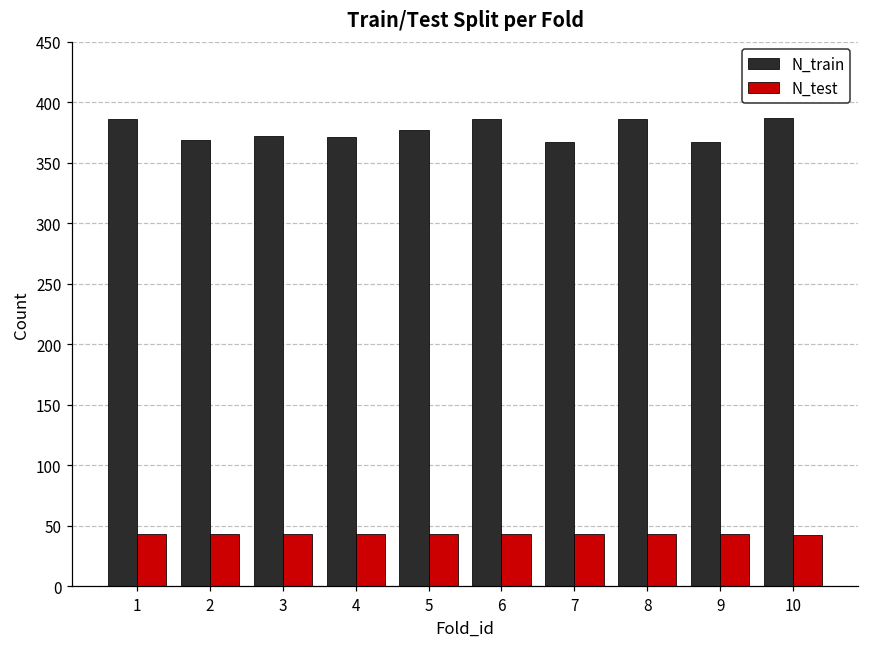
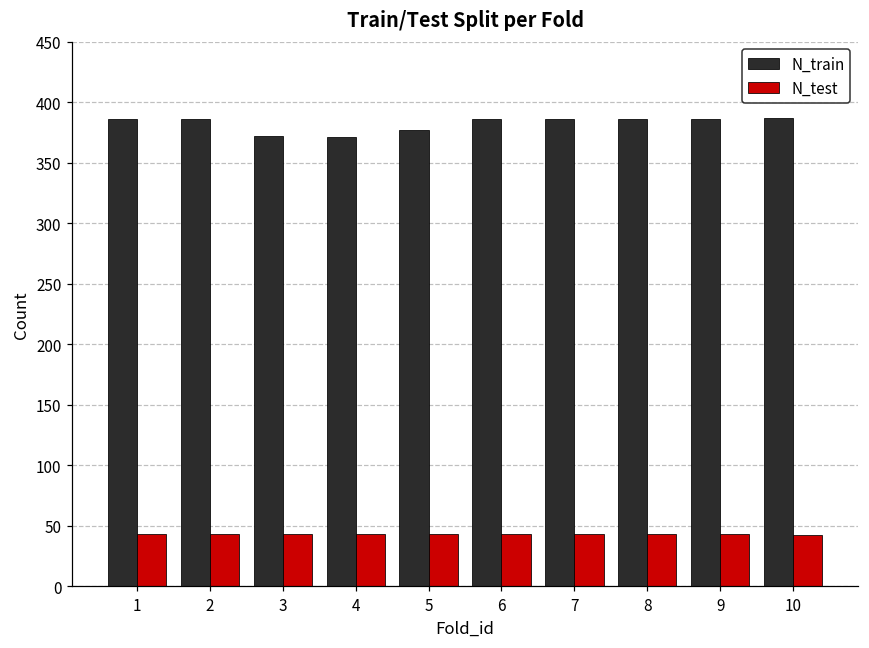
  {
    "N_train": {
      "1": 386,
-     "2": 369,
+     "2": 386,
      "3": 372,
      "4": 371,
      "5": 377,
      "6": 386,
-     "7": 367,
+     "7": 386,
      "8": 386,
-     "9": 367,
+     "9": 386,
      "10": 387
    },
    "N_test": {
      "1": 43,
      "2": 43,
      "3": 43,
      "4": 43,
      "5": 43,
      "6": 43,
      "7": 43,
      "8": 43,
      "9": 43,
      "10": 42
    }
  }
